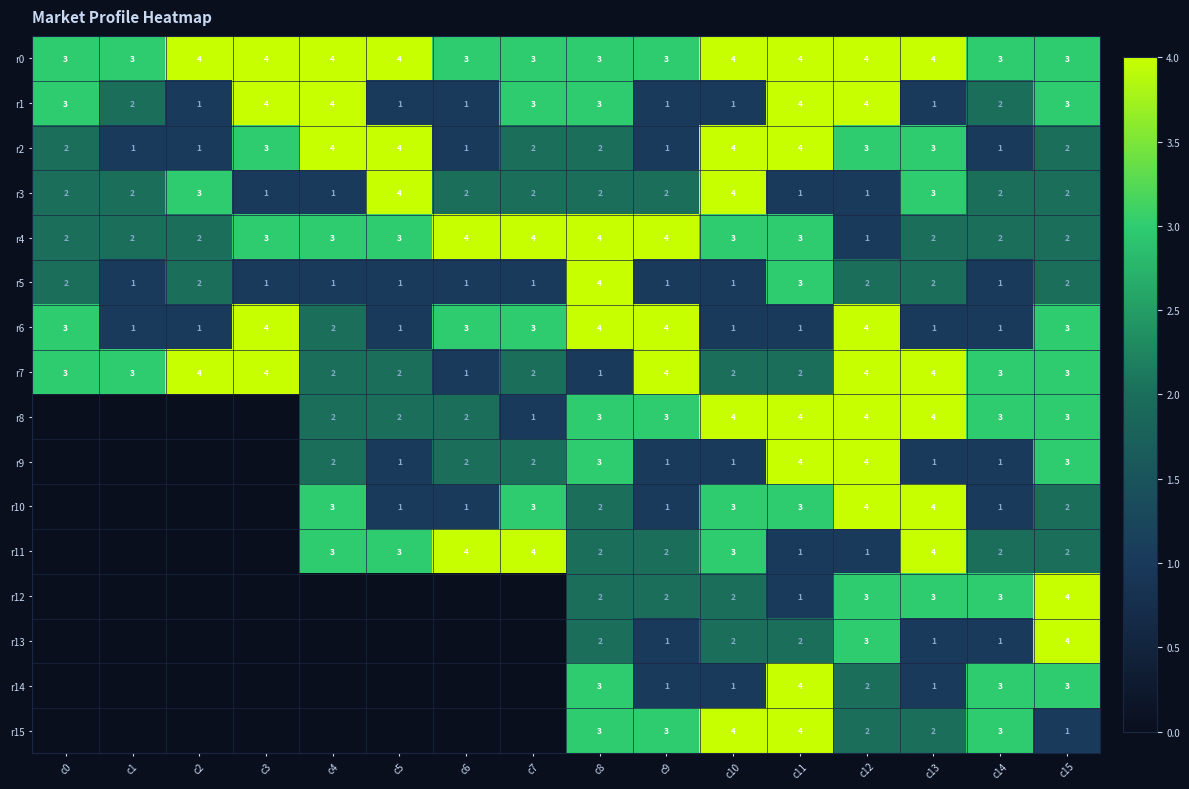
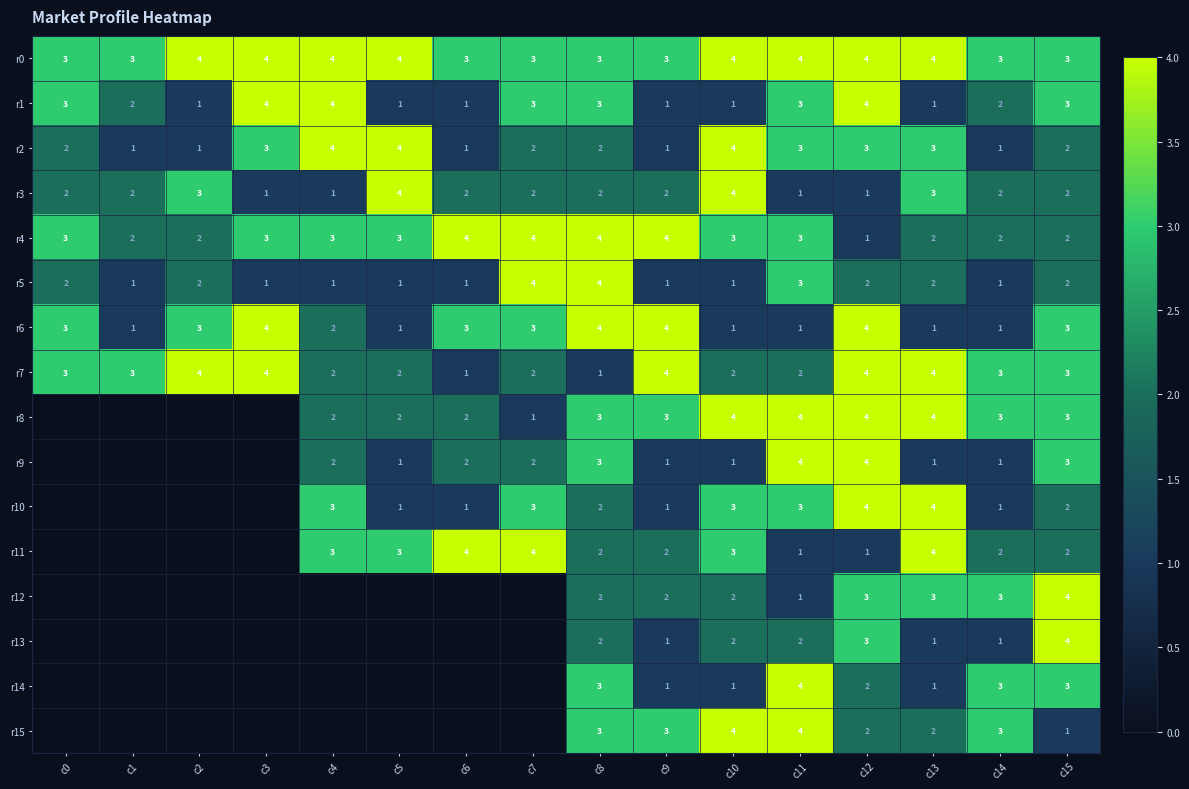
  {
    "r1": {
      "c0": 3,
      "c1": 2,
      "c2": 1,
      "c3": 4,
      "c4": 4,
      "c5": 1,
      "c6": 1,
      "c7": 3,
      "c8": 3,
      "c9": 1,
      "c10": 1,
-     "c11": 4,
+     "c11": 3,
      "c12": 4,
      "c13": 1,
      "c14": 2,
      "c15": 3
    },
    "r2": {
      "c0": 2,
      "c1": 1,
      "c2": 1,
      "c3": 3,
      "c4": 4,
      "c5": 4,
      "c6": 1,
      "c7": 2,
      "c8": 2,
      "c9": 1,
      "c10": 4,
-     "c11": 4,
+     "c11": 3,
      "c12": 3,
      "c13": 3,
      "c14": 1,
      "c15": 2
    },
    "r4": {
-     "c0": 2,
+     "c0": 3,
      "c1": 2,
      "c2": 2,
      "c3": 3,
      "c4": 3,
      "c5": 3,
      "c6": 4,
      "c7": 4,
      "c8": 4,
      "c9": 4,
      "c10": 3,
      "c11": 3,
      "c12": 1,
      "c13": 2,
      "c14": 2,
      "c15": 2
    },
    "r5": {
      "c0": 2,
      "c1": 1,
      "c2": 2,
      "c3": 1,
      "c4": 1,
      "c5": 1,
      "c6": 1,
-     "c7": 1,
+     "c7": 4,
      "c8": 4,
      "c9": 1,
      "c10": 1,
      "c11": 3,
      "c12": 2,
      "c13": 2,
      "c14": 1,
      "c15": 2
    },
    "r6": {
      "c0": 3,
      "c1": 1,
-     "c2": 1,
+     "c2": 3,
      "c3": 4,
      "c4": 2,
      "c5": 1,
      "c6": 3,
      "c7": 3,
      "c8": 4,
      "c9": 4,
      "c10": 1,
      "c11": 1,
      "c12": 4,
      "c13": 1,
      "c14": 1,
      "c15": 3
    }
  }
